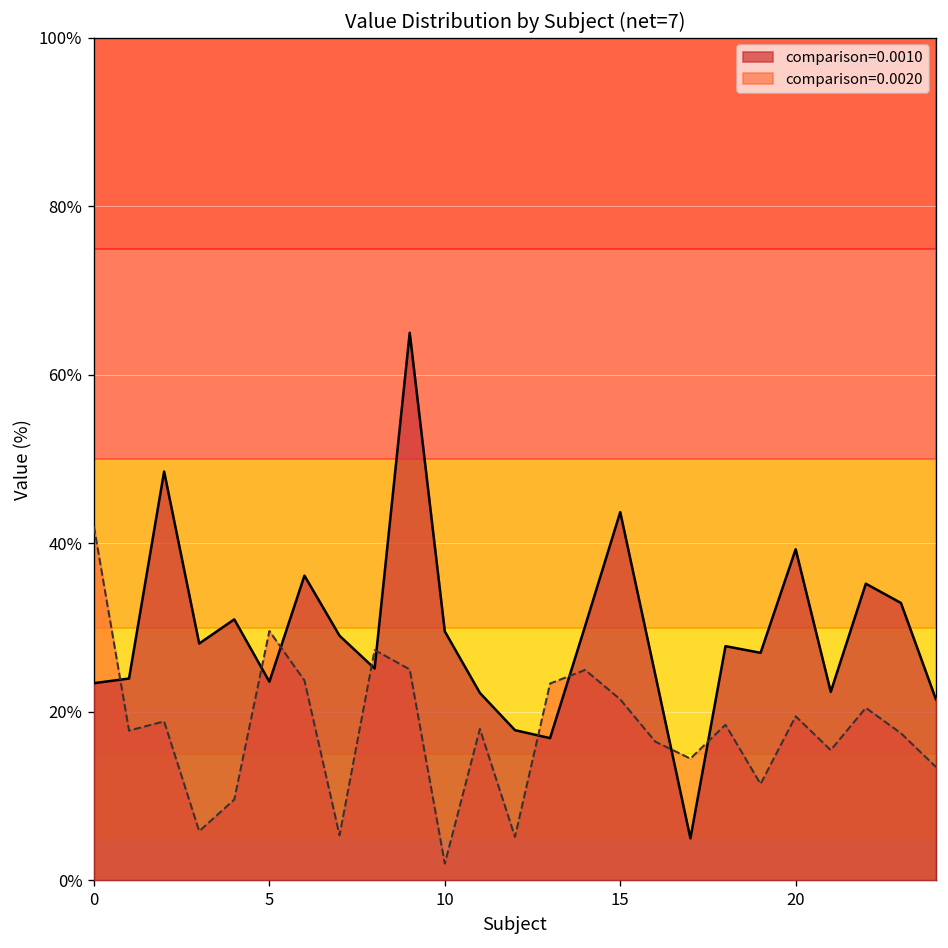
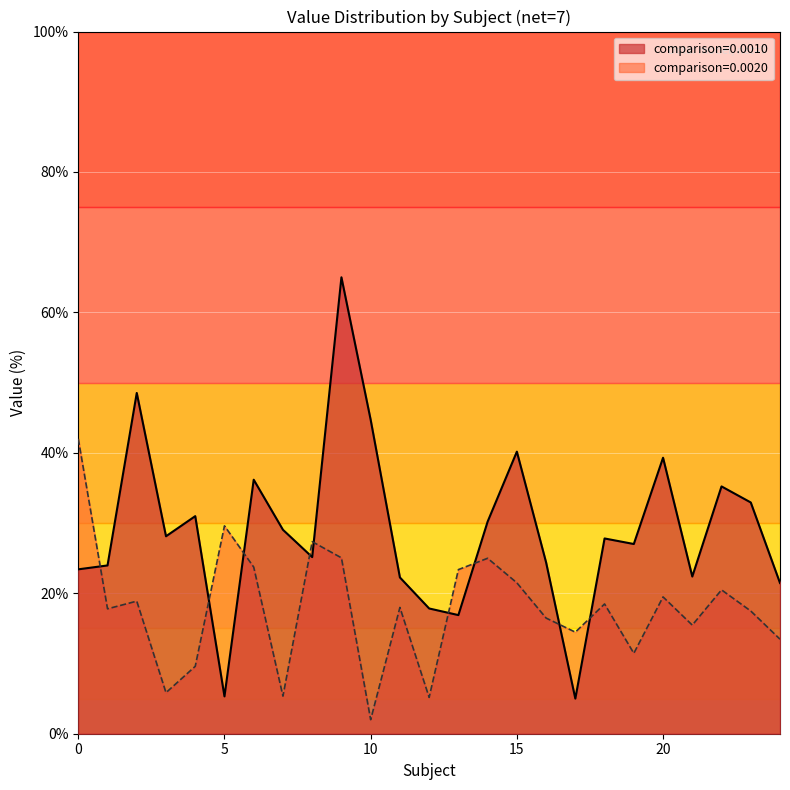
  {
    "comparison=0.0010": {
      "0": "23%",
-     "5": "24%",
-     "10": "30%",
-     "15": "44%",
+     "5": "5%",
+     "10": "45%",
+     "15": "40%",
      "20": "39%"
    },
    "comparison=0.0020": {
      "0": "42%",
      "5": "30%",
      "10": "2%",
      "15": "21%",
      "20": "19%"
    }
  }
